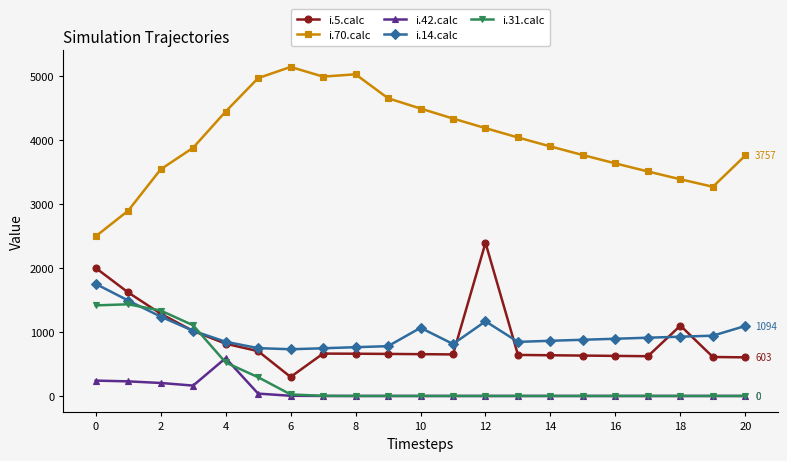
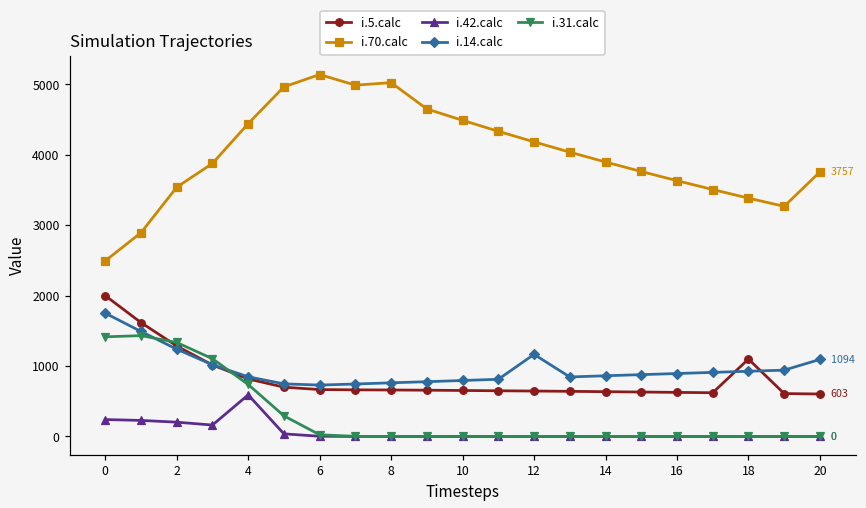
  {
    "i.5.calc": {
      "0": 2000,
      "2": 1300,
-     "6": 300,
+     "6": 700,
      "8": 700,
      "10": 700,
-     "12": 2400,
+     "12": 600,
      "14": 600,
      "16": 600,
      "18": 1100
    },
    "i.70.calc": {
      "20": 3757
    },
    "i.42.calc": {
      "0": 200,
      "2": 200,
      "4": 600
    },
    "i.14.calc": {
      "0": 1800,
      "2": 1200,
      "6": 700,
      "8": 800,
-     "10": 1100,
+     "10": 800,
      "12": 1200,
      "14": 900,
      "16": 900,
      "18": 900
    },
    "i.31.calc": {
      "0": 1400,
      "2": 1300,
-     "4": 500
+     "4": 700
    }
  }
